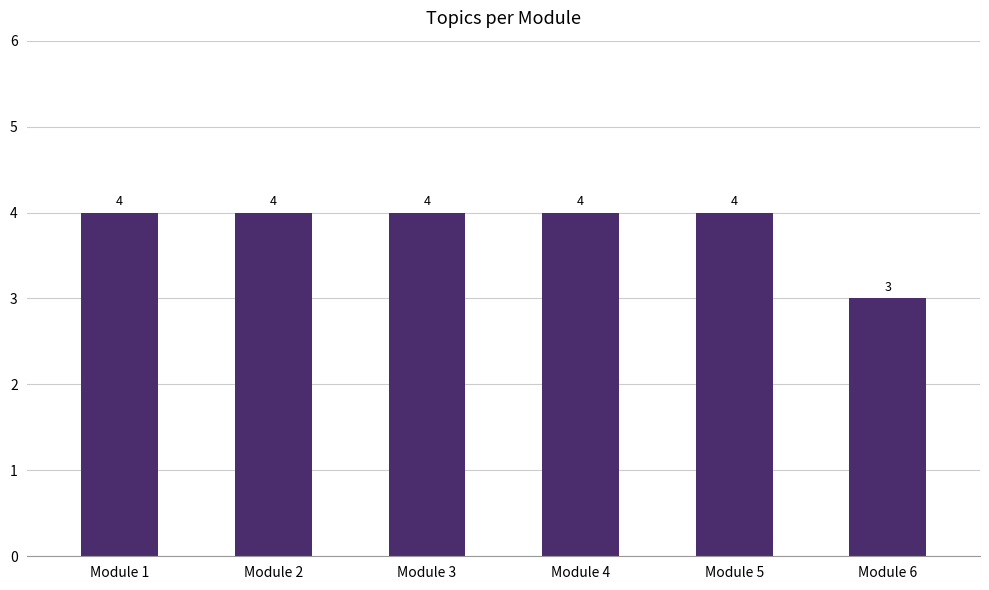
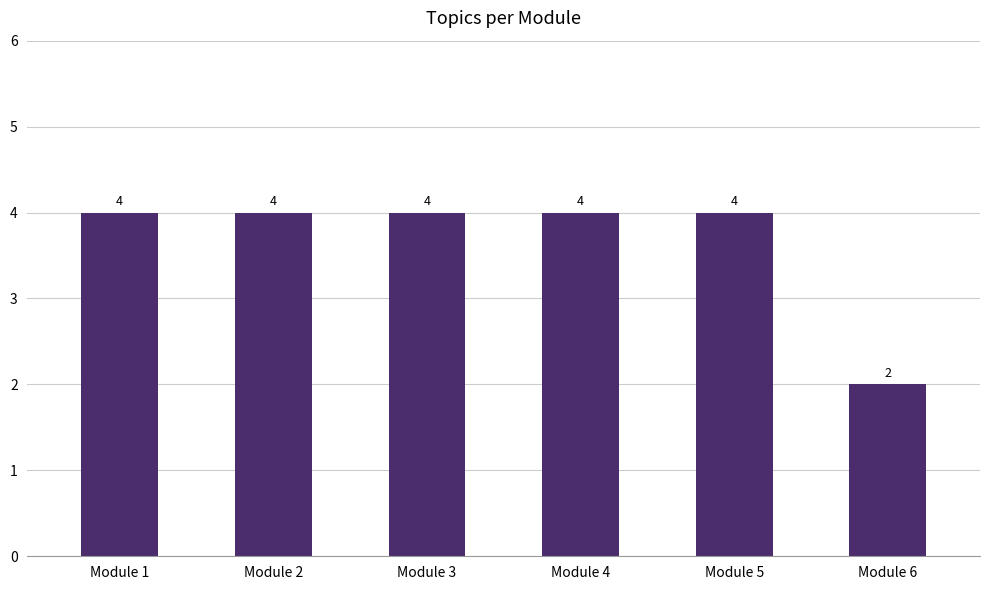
  {
    "Module 1": 4,
    "Module 2": 4,
    "Module 3": 4,
    "Module 4": 4,
    "Module 5": 4,
-   "Module 6": 3
+   "Module 6": 2
  }
